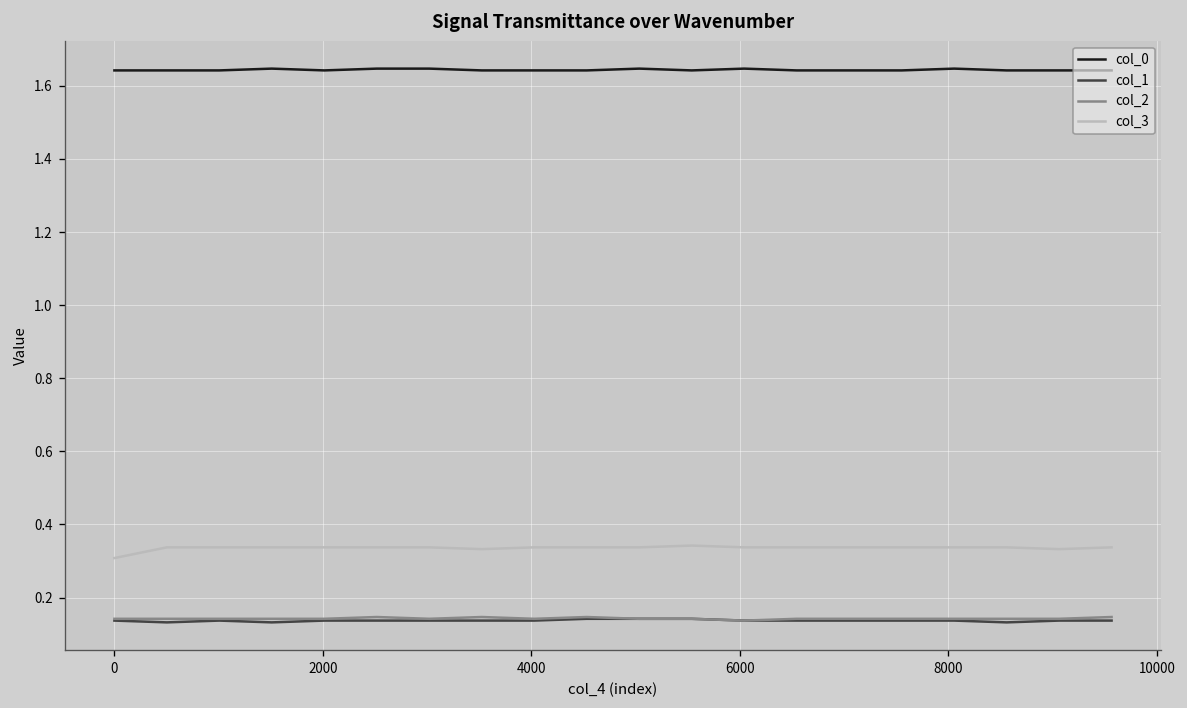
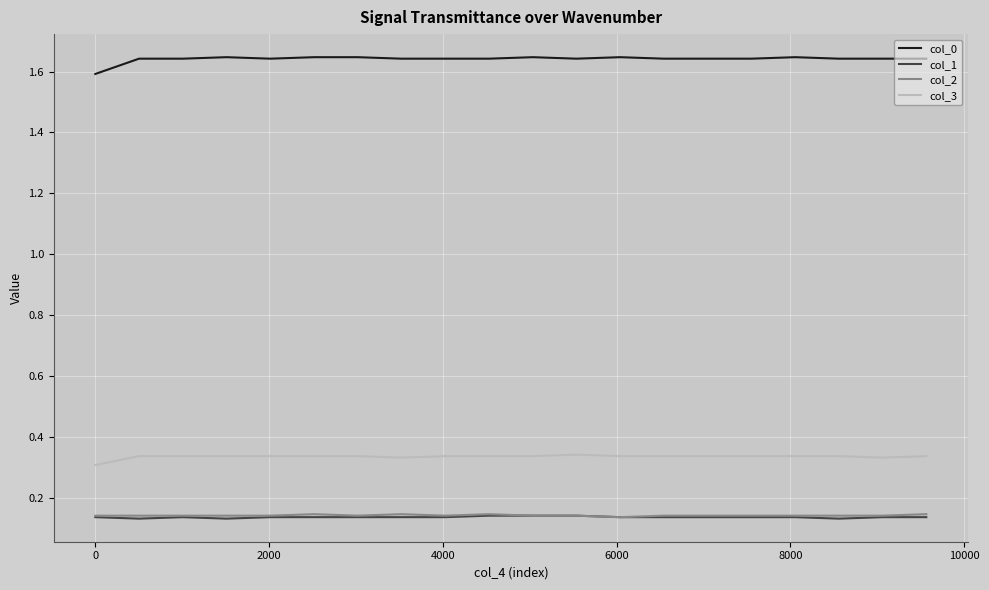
  {
    "col_0": {
-     "0": 1.64
+     "0": 1.59
    },
    "col_3": {
      "0": 0.31
    }
  }
